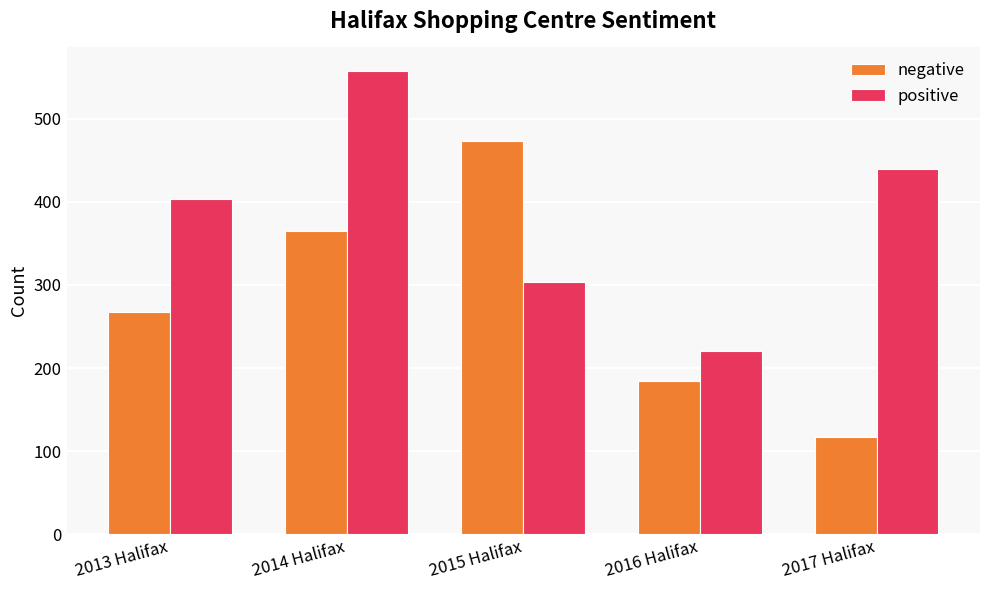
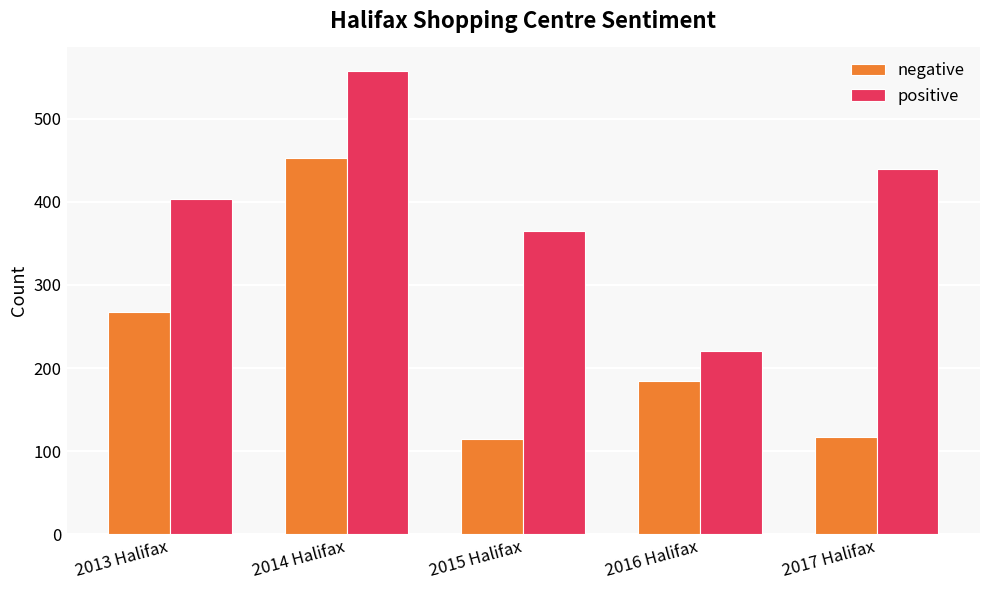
  {
    "negative": {
      "2013 Halifax": 270,
-     "2014 Halifax": 370,
-     "2015 Halifax": 470,
+     "2014 Halifax": 450,
+     "2015 Halifax": 120,
      "2016 Halifax": 190,
      "2017 Halifax": 120
    },
    "positive": {
      "2013 Halifax": 400,
      "2014 Halifax": 560,
-     "2015 Halifax": 300,
+     "2015 Halifax": 370,
      "2016 Halifax": 220,
      "2017 Halifax": 440
    }
  }
